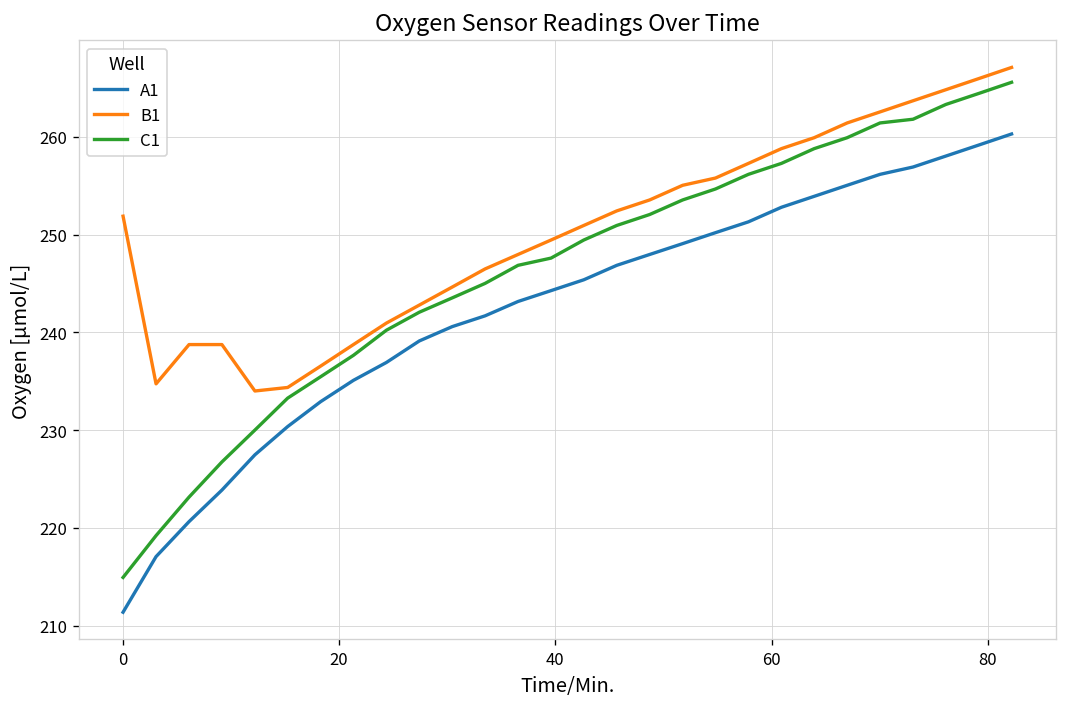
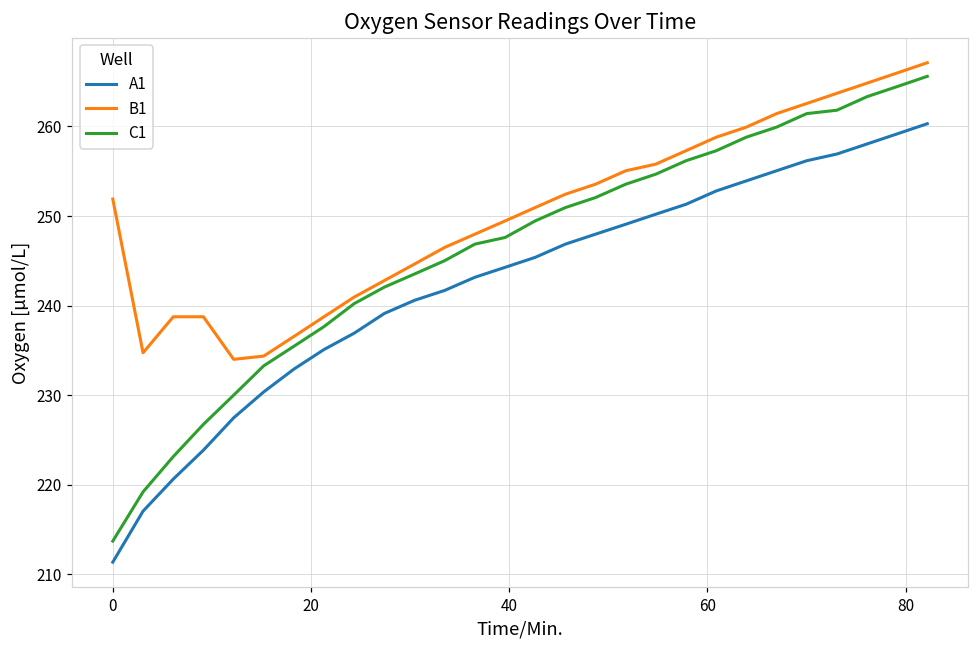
  {
    "A1": {
      "0": 211
    },
    "B1": {
      "0": 252
    },
    "C1": {
-     "0": 215
+     "0": 214
    }
  }
